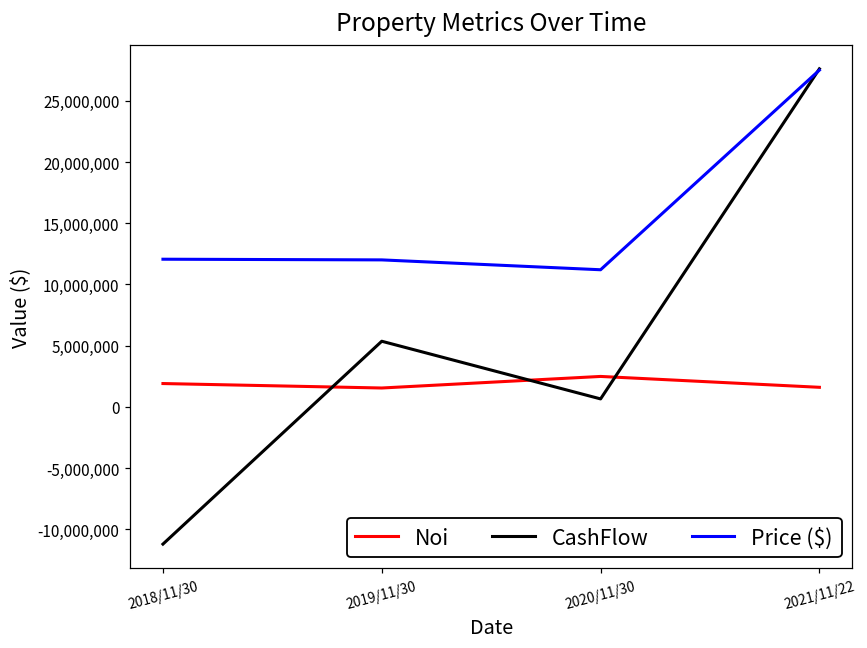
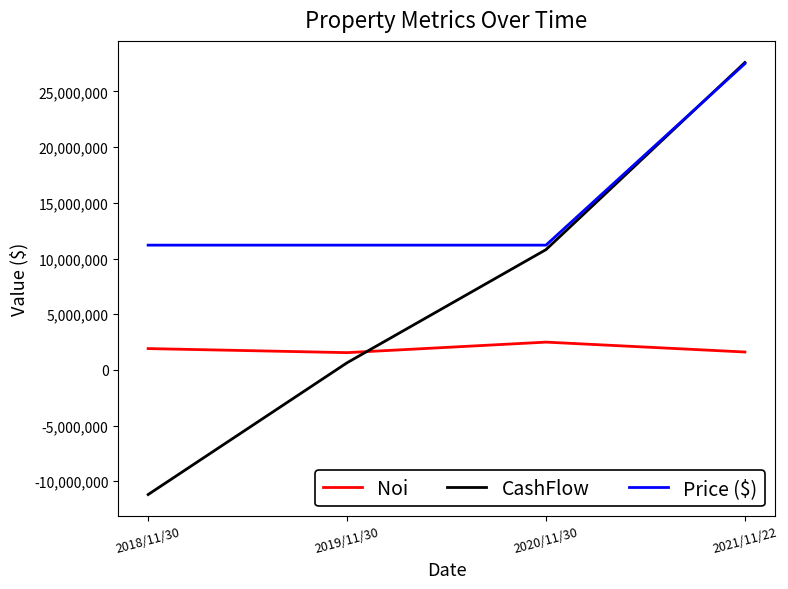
  {
    "Noi": {
      "2018/11/30": "1,900,000",
      "2019/11/30": "1,500,000",
      "2020/11/30": "2,500,000",
      "2021/11/22": "1,600,000"
    },
    "CashFlow": {
      "2018/11/30": "-11,200,000",
-     "2019/11/30": "5,400,000",
-     "2020/11/30": "700,000"
+     "2019/11/30": "600,000",
+     "2020/11/30": "10,800,000"
    },
    "Price ($)": {
-     "2018/11/30": "12,100,000",
-     "2019/11/30": "12,000,000",
+     "2018/11/30": "11,200,000",
+     "2019/11/30": "11,200,000",
      "2020/11/30": "11,200,000"
    }
  }
